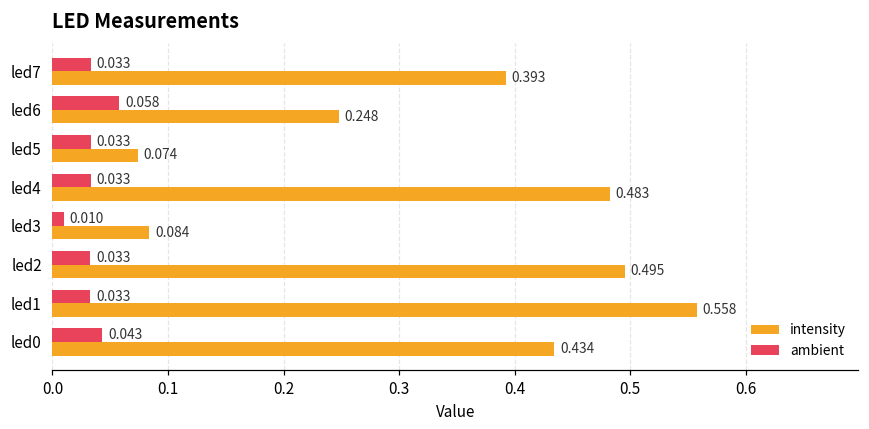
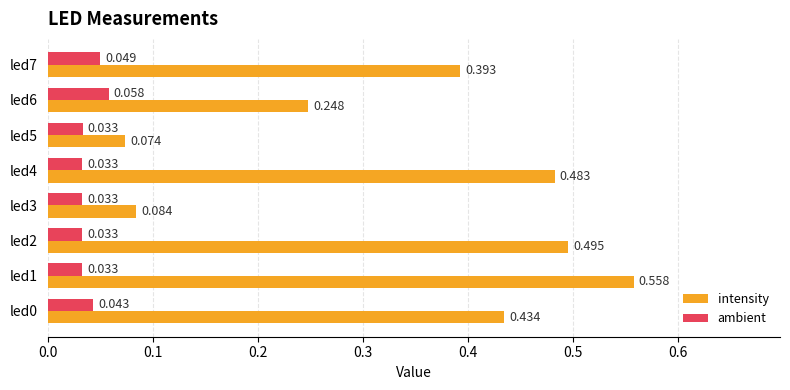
  {
    "intensity": {
      "led7": 0.393,
      "led6": 0.248,
      "led5": 0.074,
      "led4": 0.483,
      "led3": 0.084,
      "led2": 0.495,
      "led1": 0.558,
      "led0": 0.434
    },
    "ambient": {
-     "led7": 0.033,
+     "led7": 0.049,
      "led6": 0.058,
      "led5": 0.033,
      "led4": 0.033,
-     "led3": 0.010,
+     "led3": 0.033,
      "led2": 0.033,
      "led1": 0.033,
      "led0": 0.043
    }
  }
